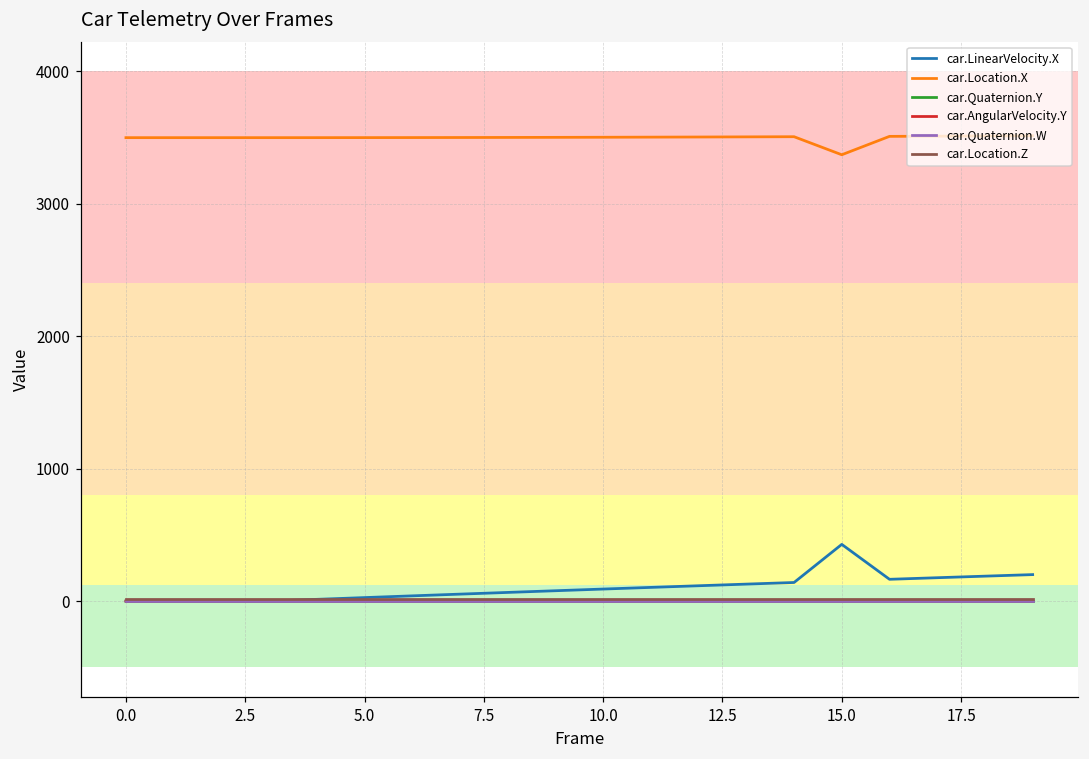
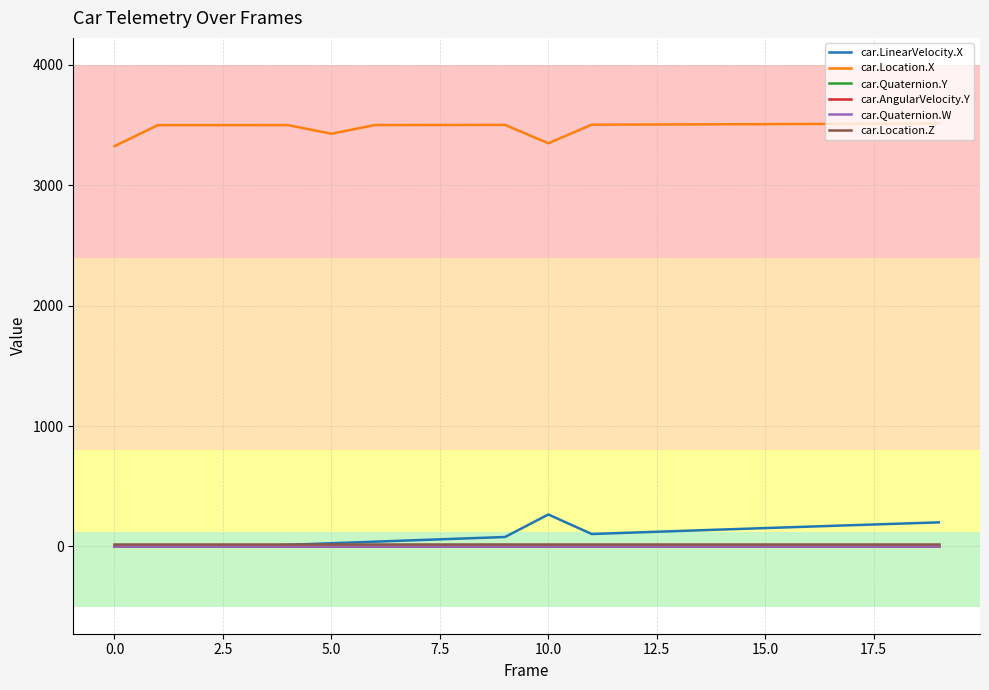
  {
    "car.LinearVelocity.X": {
-     "10.0": 90,
-     "15.0": 430
+     "10.0": 270,
+     "15.0": 150
    },
    "car.Location.X": {
-     "0.0": 3500,
-     "5.0": 3500,
-     "10.0": 3500,
-     "15.0": 3370
+     "0.0": 3330,
+     "5.0": 3430,
+     "10.0": 3350,
+     "15.0": 3510
    }
  }
